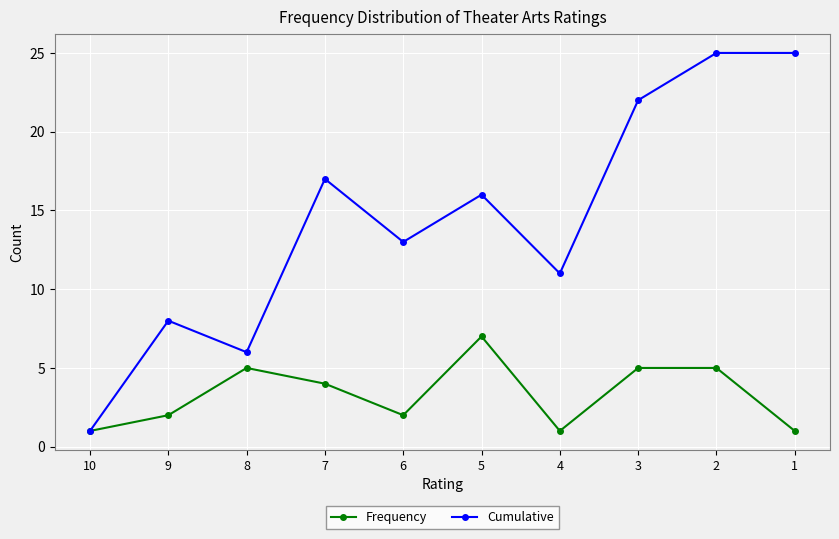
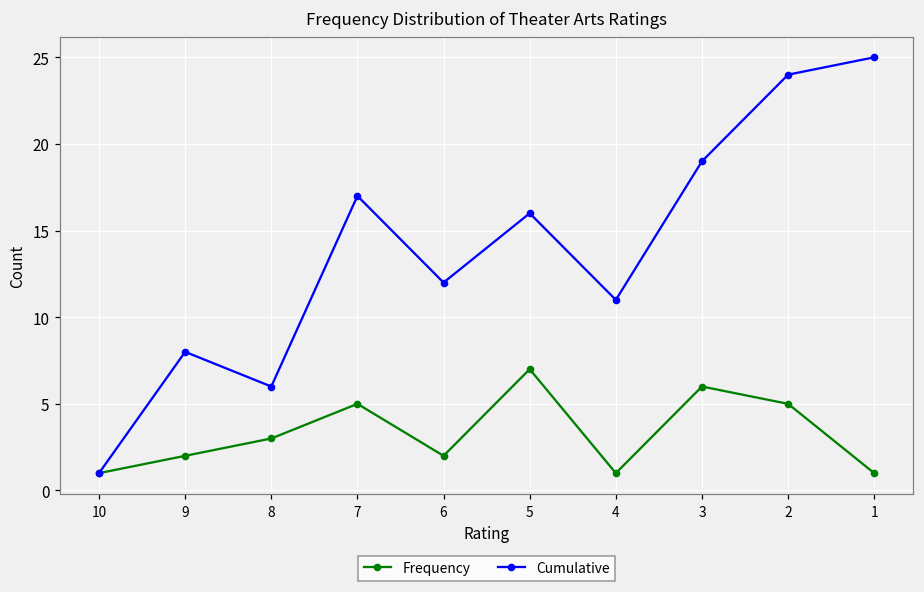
  {
    "Frequency": {
      "9": 2,
-     "8": 5,
-     "7": 4,
+     "8": 3,
+     "7": 5,
      "6": 2,
      "5": 7,
      "4": 1,
-     "3": 5,
+     "3": 6,
      "2": 5,
      "1": 1
    },
    "Cumulative": {
      "9": 8,
      "8": 6,
      "7": 17,
-     "6": 13,
+     "6": 12,
      "5": 16,
      "4": 11,
-     "3": 22,
-     "2": 25,
+     "3": 19,
+     "2": 24,
      "1": 25
    }
  }
